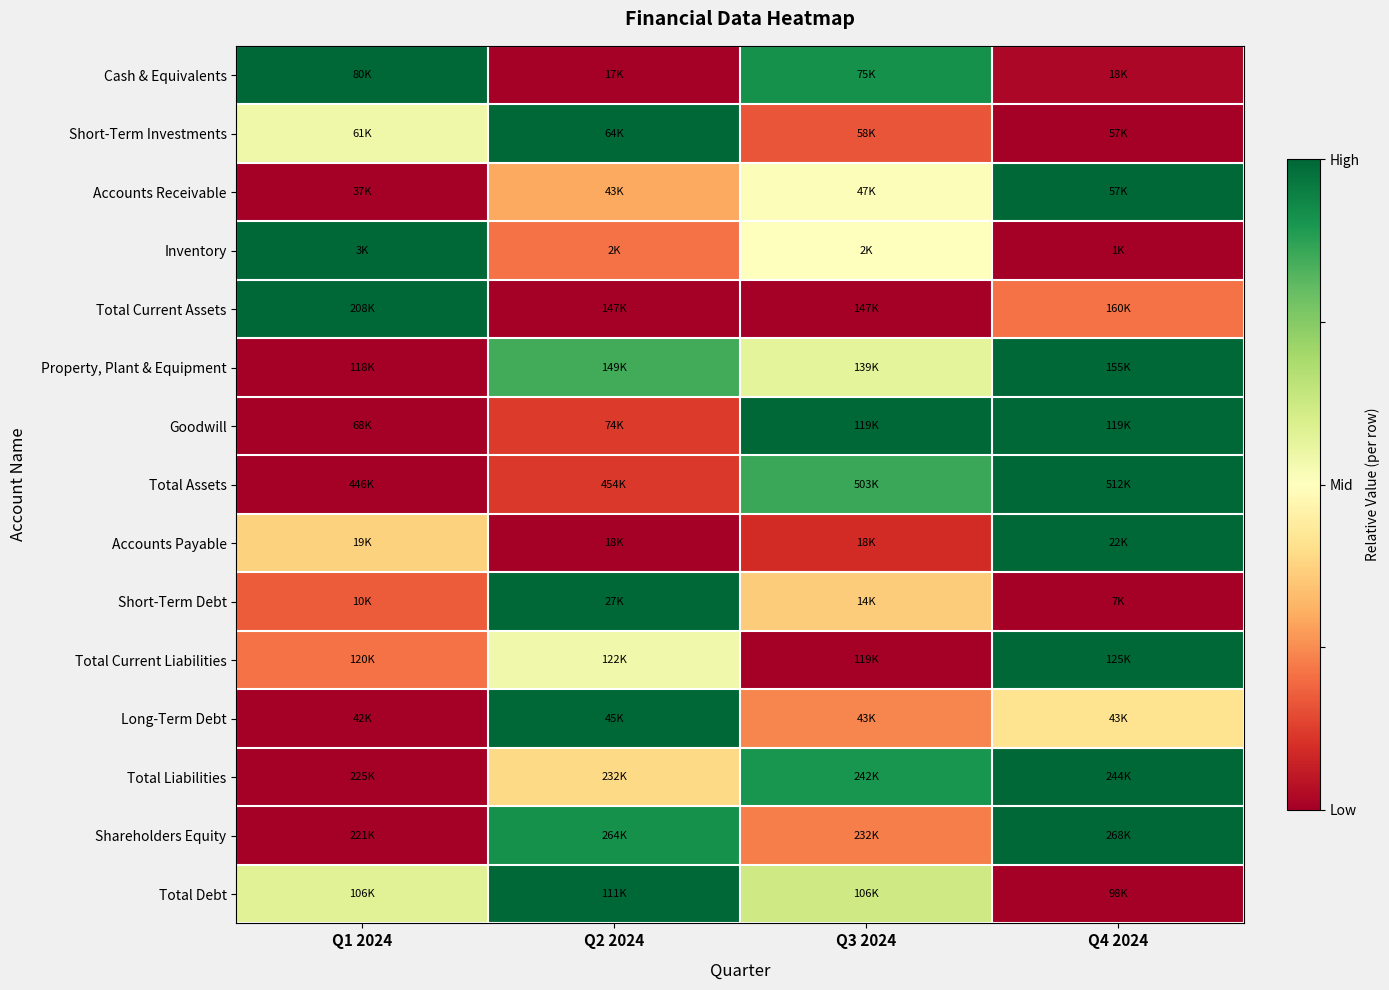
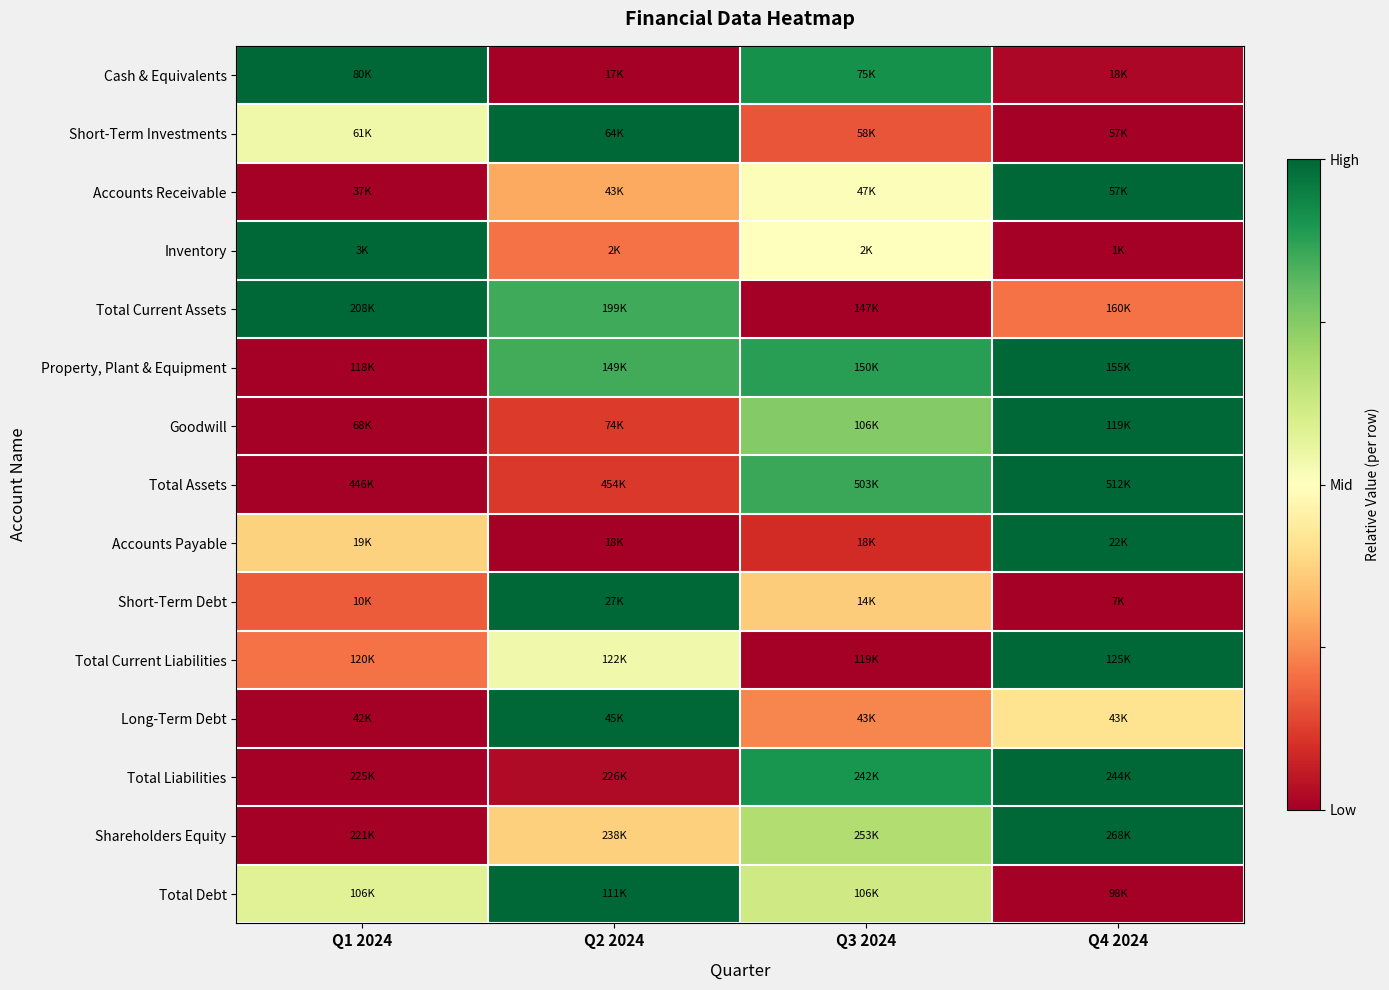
  {
    "Cash & Equivalents": {
      "Q1 2024": "80K",
      "Q2 2024": "17K",
      "Q3 2024": "75K",
      "Q4 2024": "18K"
    },
    "Short-Term Investments": {
      "Q1 2024": "61K",
      "Q2 2024": "64K",
      "Q3 2024": "58K",
      "Q4 2024": "57K"
    },
    "Accounts Receivable": {
      "Q1 2024": "37K",
      "Q2 2024": "43K",
      "Q3 2024": "47K",
      "Q4 2024": "57K"
    },
    "Inventory": {
      "Q1 2024": "3K",
      "Q2 2024": "2K",
      "Q3 2024": "2K",
      "Q4 2024": "1K"
    },
    "Total Current Assets": {
      "Q1 2024": "208K",
-     "Q2 2024": "147K",
+     "Q2 2024": "199K",
      "Q3 2024": "147K",
      "Q4 2024": "160K"
    },
    "Property, Plant & Equipment": {
      "Q1 2024": "118K",
      "Q2 2024": "149K",
-     "Q3 2024": "139K",
+     "Q3 2024": "150K",
      "Q4 2024": "155K"
    },
    "Goodwill": {
      "Q1 2024": "68K",
      "Q2 2024": "74K",
-     "Q3 2024": "119K",
+     "Q3 2024": "106K",
      "Q4 2024": "119K"
    },
    "Total Assets": {
      "Q1 2024": "446K",
      "Q2 2024": "454K",
      "Q3 2024": "503K",
      "Q4 2024": "512K"
    },
    "Accounts Payable": {
      "Q1 2024": "19K",
      "Q2 2024": "18K",
      "Q3 2024": "18K",
      "Q4 2024": "22K"
    },
    "Short-Term Debt": {
      "Q1 2024": "10K",
      "Q2 2024": "27K",
      "Q3 2024": "14K",
      "Q4 2024": "7K"
    },
    "Total Current Liabilities": {
      "Q1 2024": "120K",
      "Q2 2024": "122K",
      "Q3 2024": "119K",
      "Q4 2024": "125K"
    },
    "Long-Term Debt": {
      "Q1 2024": "42K",
      "Q2 2024": "45K",
      "Q3 2024": "43K",
      "Q4 2024": "43K"
    },
    "Total Liabilities": {
      "Q1 2024": "225K",
-     "Q2 2024": "232K",
+     "Q2 2024": "226K",
      "Q3 2024": "242K",
      "Q4 2024": "244K"
    },
    "Shareholders Equity": {
      "Q1 2024": "221K",
-     "Q2 2024": "264K",
-     "Q3 2024": "232K",
+     "Q2 2024": "238K",
+     "Q3 2024": "253K",
      "Q4 2024": "268K"
    },
    "Total Debt": {
      "Q1 2024": "106K",
      "Q2 2024": "111K",
      "Q3 2024": "106K",
      "Q4 2024": "98K"
    }
  }
